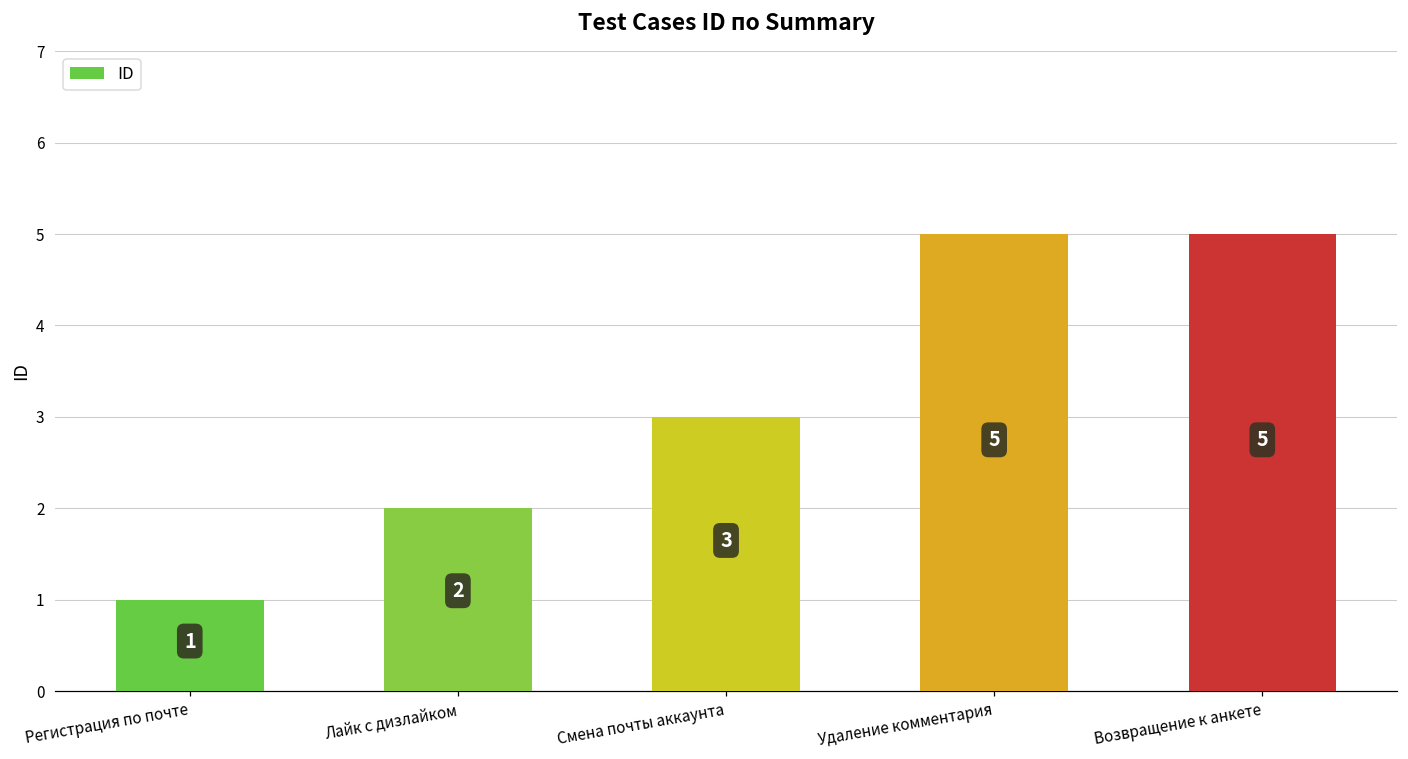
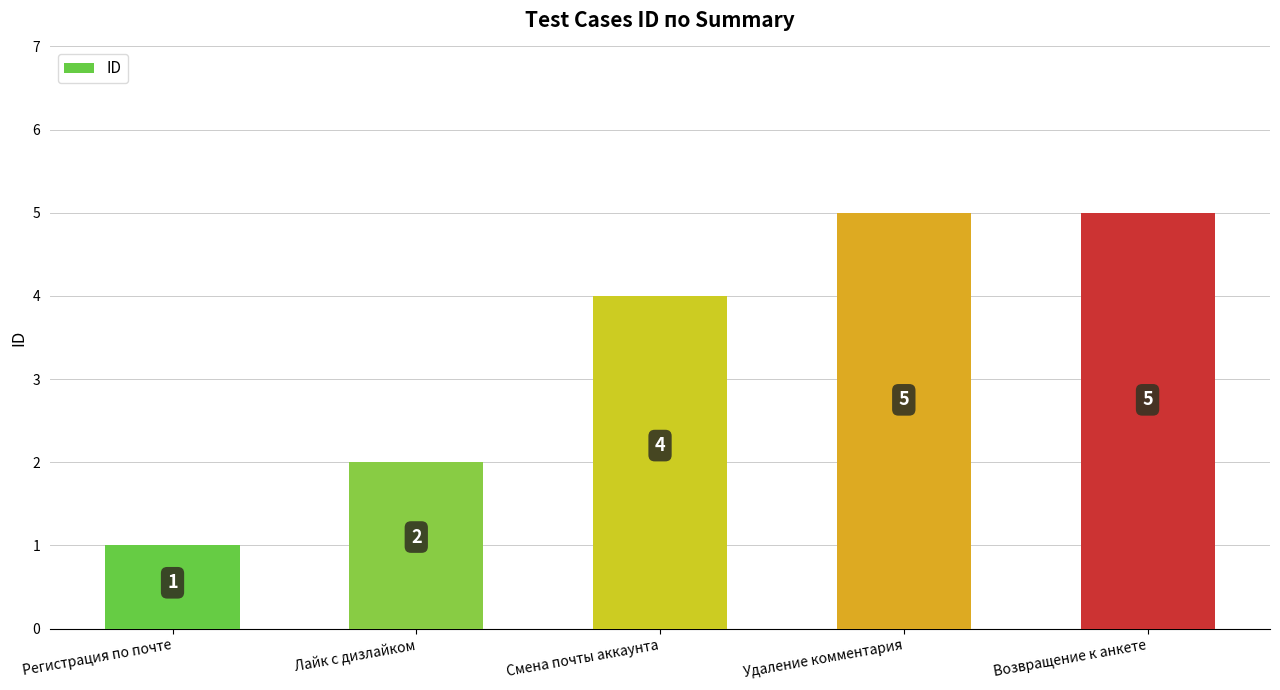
  {
-   "Смена почты аккаунта": 3
+   "Смена почты аккаунта": 4
  }
